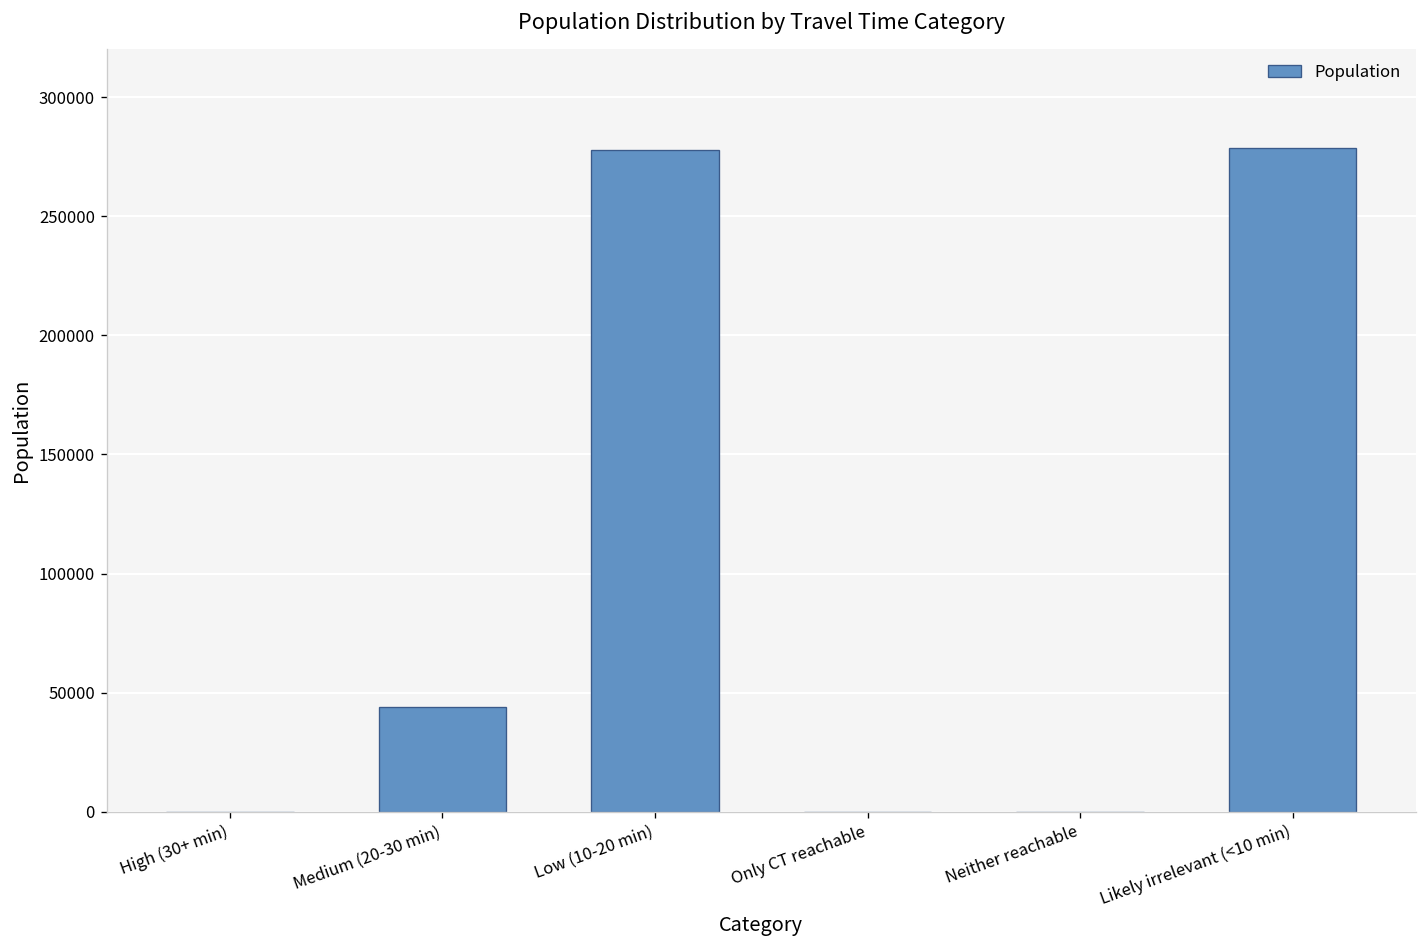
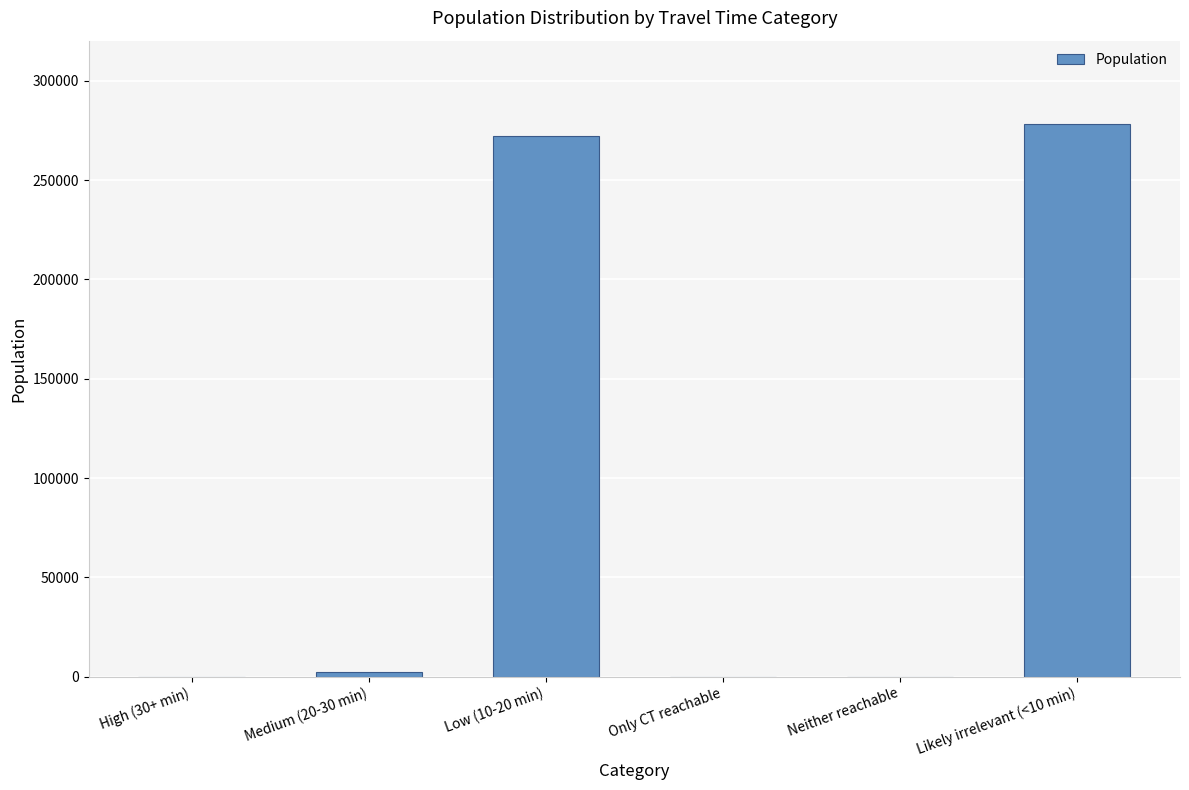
  {
    "High (30+ min)": 0,
-   "Medium (20-30 min)": 44000,
-   "Low (10-20 min)": 278000,
+   "Medium (20-30 min)": 2000,
+   "Low (10-20 min)": 272000,
    "Only CT reachable": 0,
    "Neither reachable": 0,
    "Likely irrelevant (<10 min)": 278000
  }
